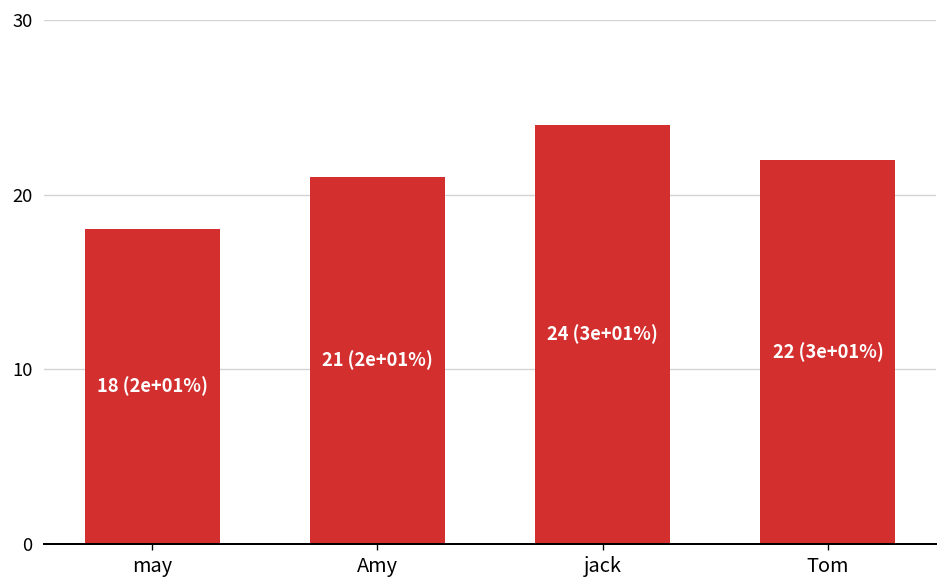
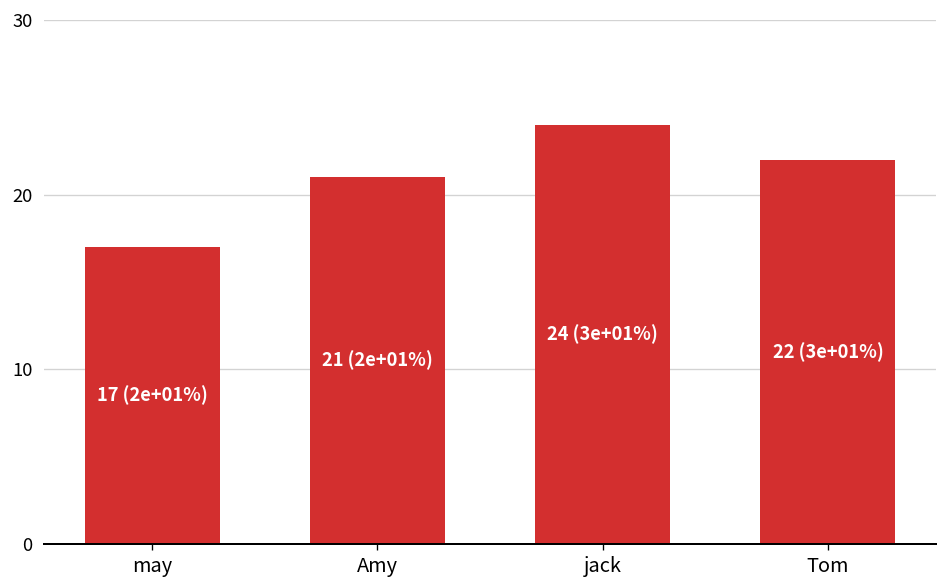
  {
-   "may": 18,
+   "may": 17,
    "Amy": 21,
    "jack": 24,
    "Tom": 22
  }
